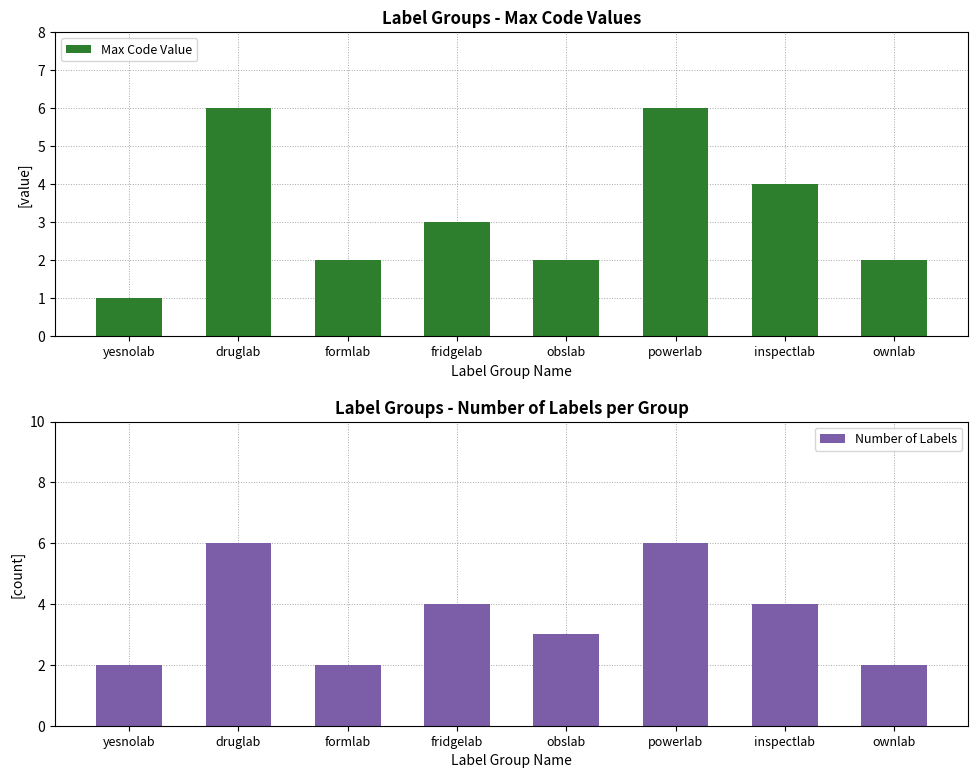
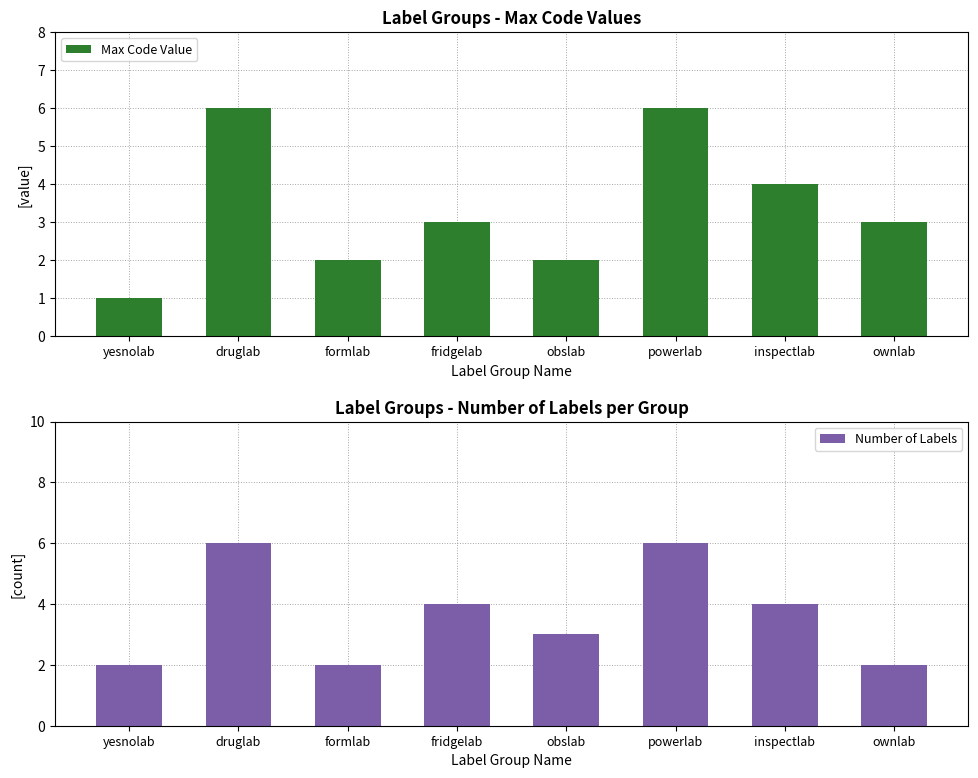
  {
    "Label Groups - Max Code Values": {
      "yesnolab": 1,
      "druglab": 6,
      "formlab": 2,
      "fridgelab": 3,
      "obslab": 2,
      "powerlab": 6,
      "inspectlab": 4,
-     "ownlab": 2
+     "ownlab": 3
    },
    "Label Groups - Number of Labels per Group": {
      "yesnolab": 2.0,
      "druglab": 6.0,
      "formlab": 2.0,
      "fridgelab": 4.0,
      "obslab": 3.0,
      "powerlab": 6.0,
      "inspectlab": 4.0,
      "ownlab": 2.0
    }
  }
